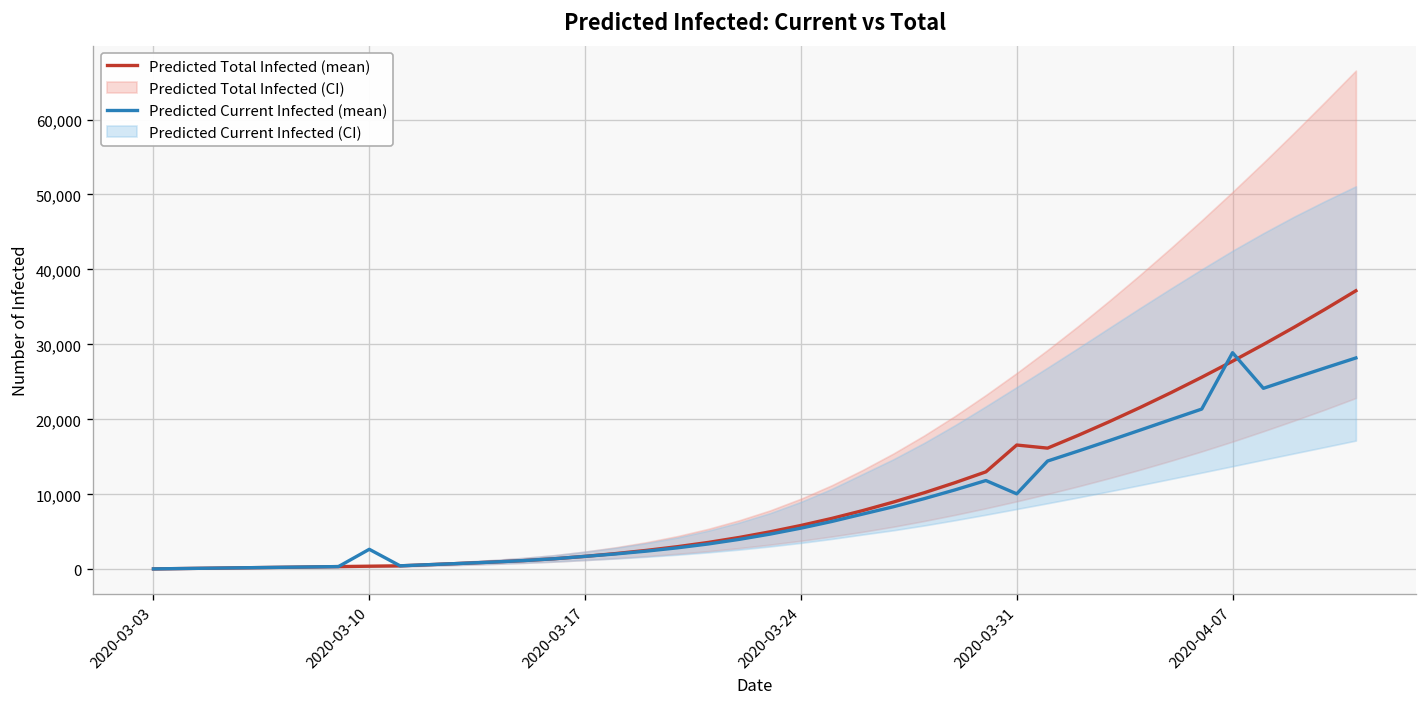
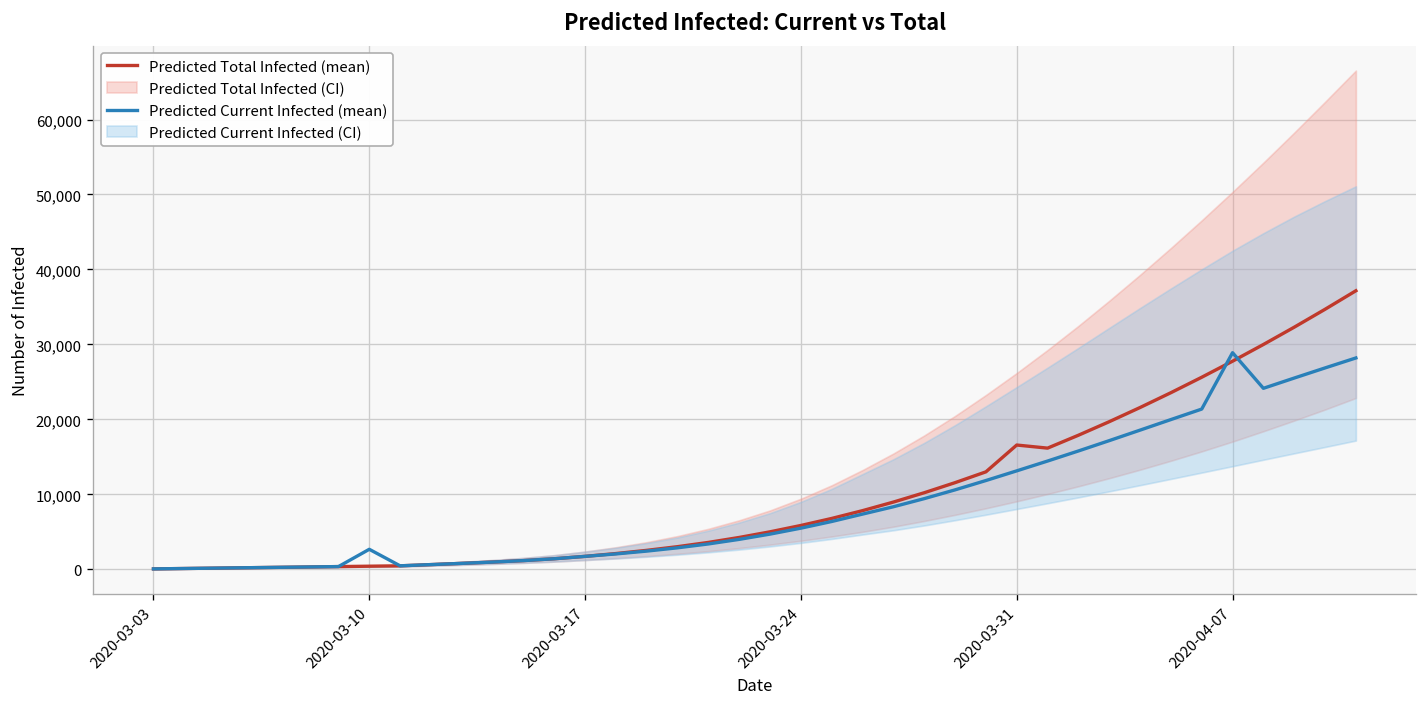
  {
    "Predicted Total Infected (mean)": {
      "2020-03-31": "17,000",
      "2020-04-07": "28,000"
    },
    "Predicted Current Infected (mean)": {
      "2020-03-10": "3,000",
-     "2020-03-31": "10,000",
+     "2020-03-31": "13,000",
      "2020-04-07": "29,000"
    }
  }
